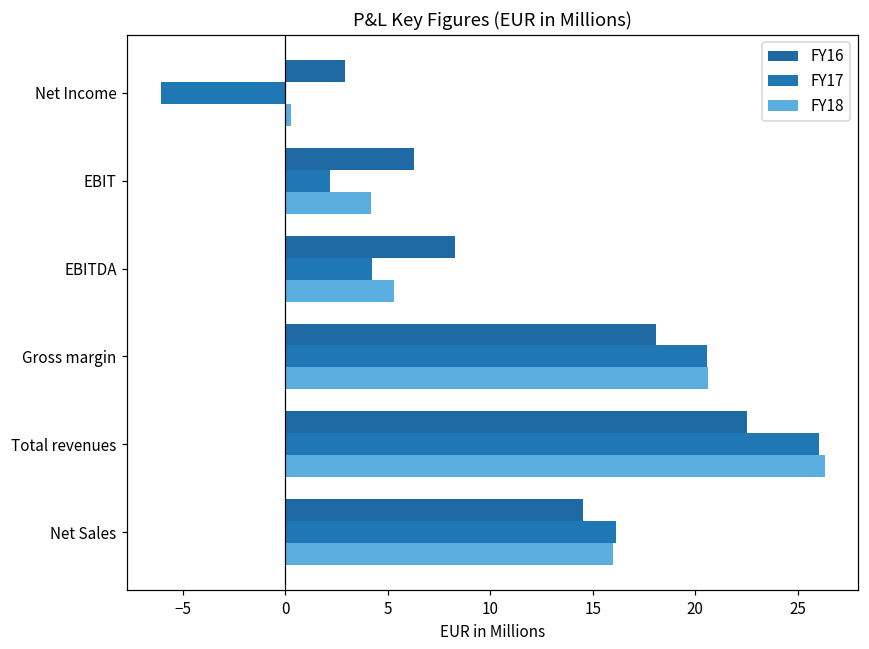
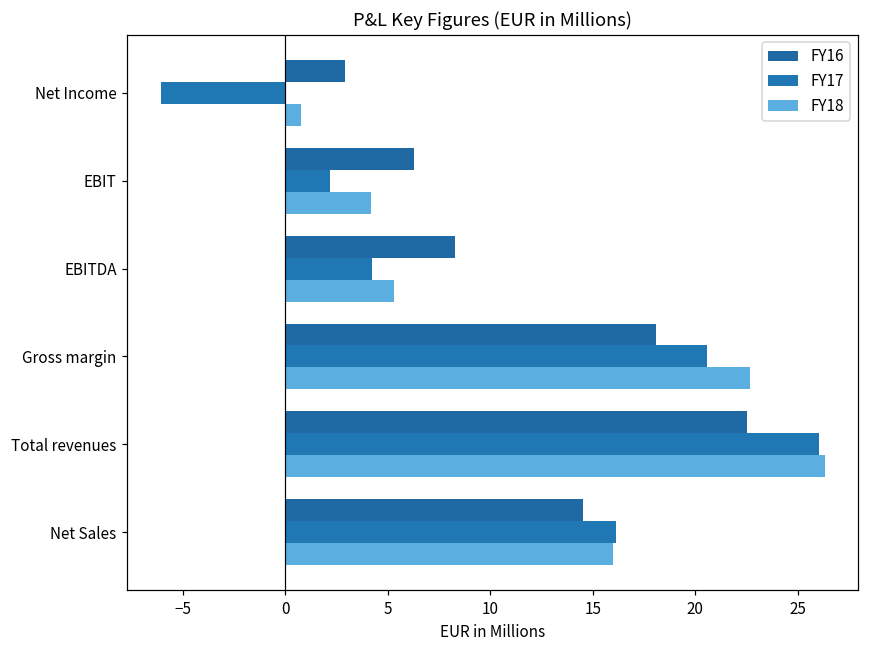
  {
    "FY18": {
-     "Net Income": 0.3,
+     "Net Income": 0.8,
      "EBIT": 4.2,
      "EBITDA": 5.3,
-     "Gross margin": 20.6,
+     "Gross margin": 22.7,
      "Total revenues": 26.3,
      "Net Sales": 16.0
    }
  }
